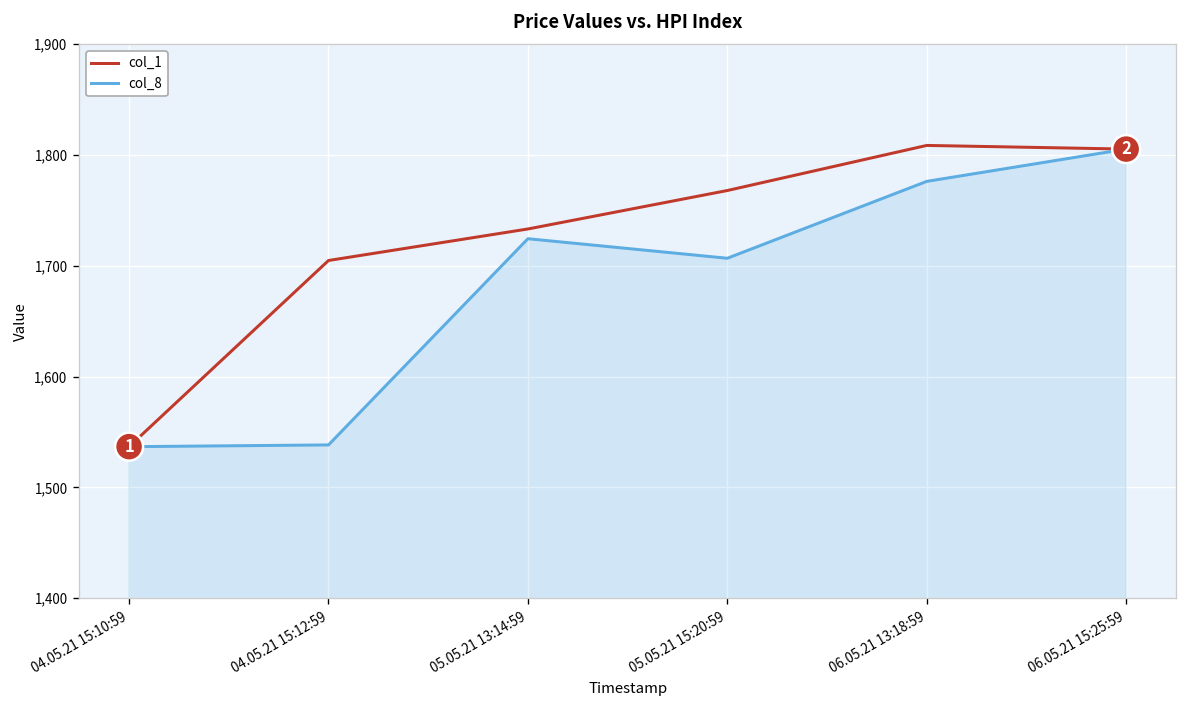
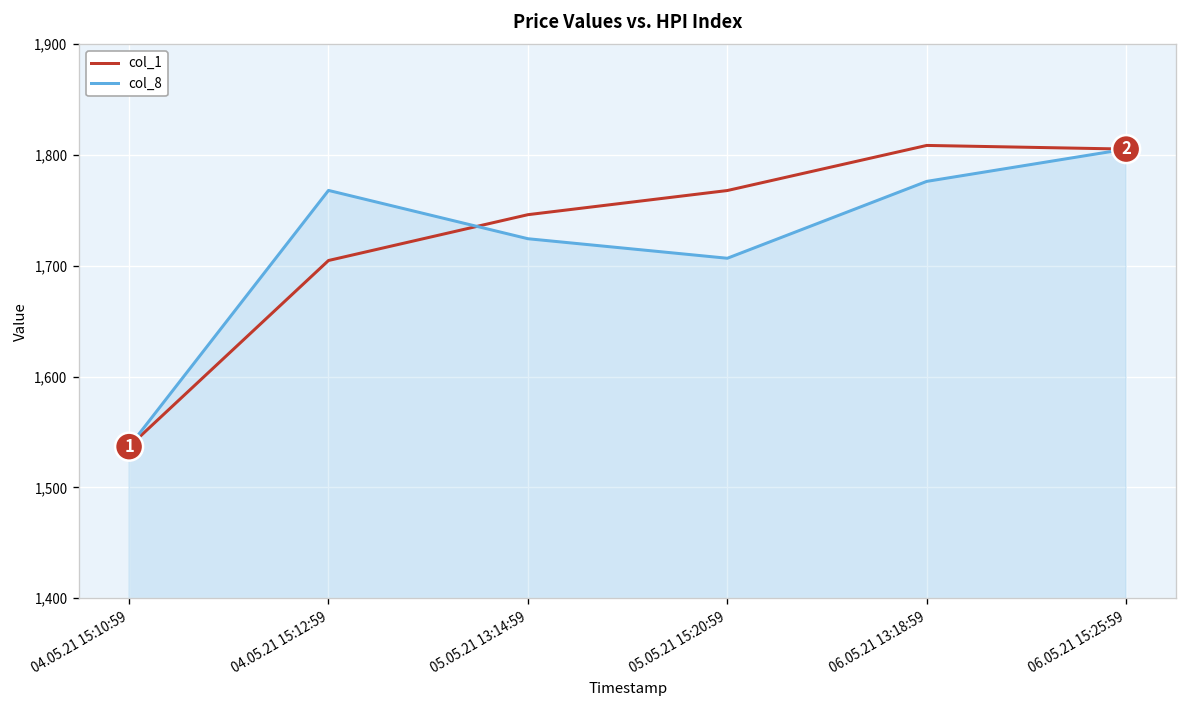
  {
    "col_1": {
      "04.05.21 15:12:59": "1,700",
-     "05.05.21 13:14:59": "1,730",
+     "05.05.21 13:14:59": "1,750",
      "05.05.21 15:20:59": "1,770",
      "06.05.21 13:18:59": "1,810"
    },
    "col_8": {
-     "04.05.21 15:12:59": "1,540",
+     "04.05.21 15:12:59": "1,770",
      "05.05.21 13:14:59": "1,720",
      "05.05.21 15:20:59": "1,710",
      "06.05.21 13:18:59": "1,780"
    }
  }
